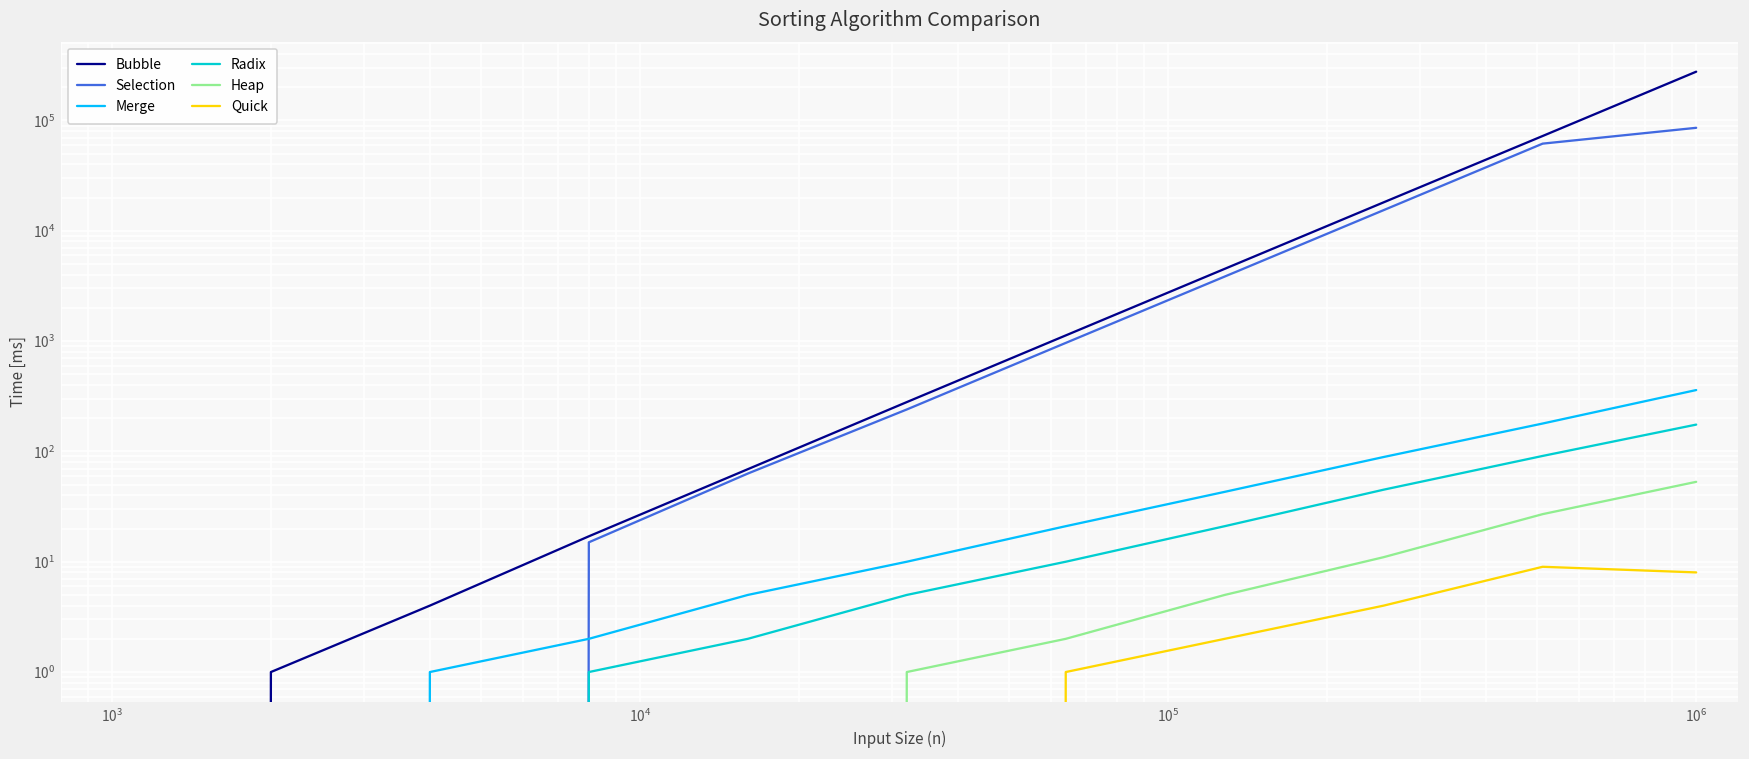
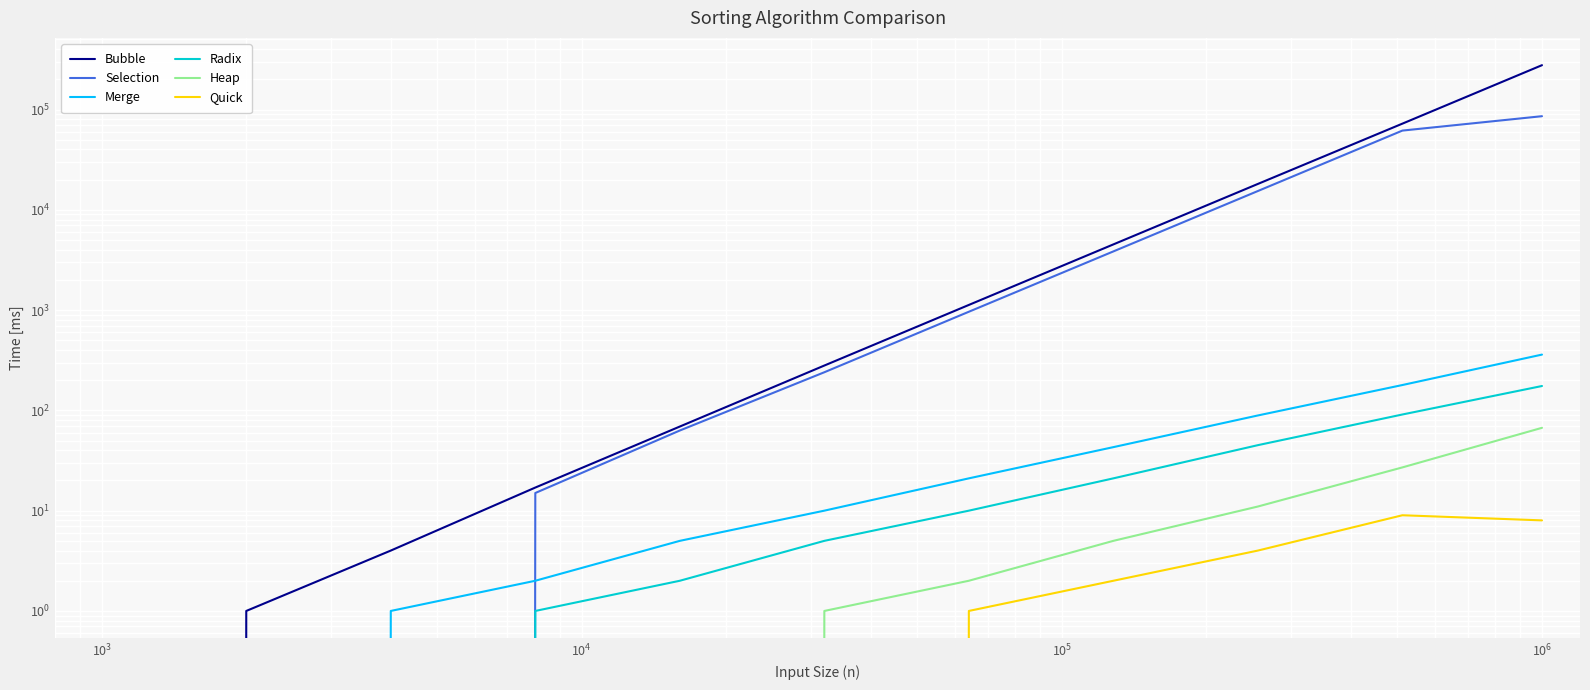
  {
    "Bubble": {
      "10^6": 280000
    },
    "Selection": {
      "10^6": 90000
    },
    "Heap": {
-     "10^6": 50
+     "10^6": 70
    },
    "Quick": {
      "10^6": 8
    }
  }
